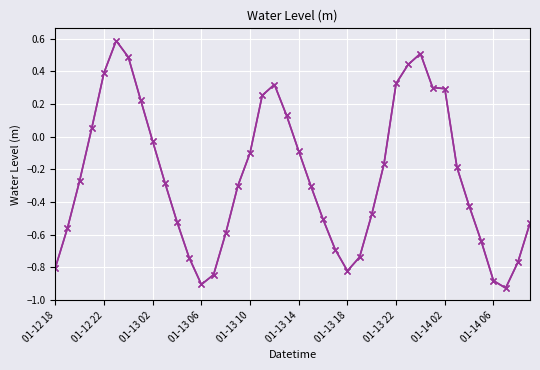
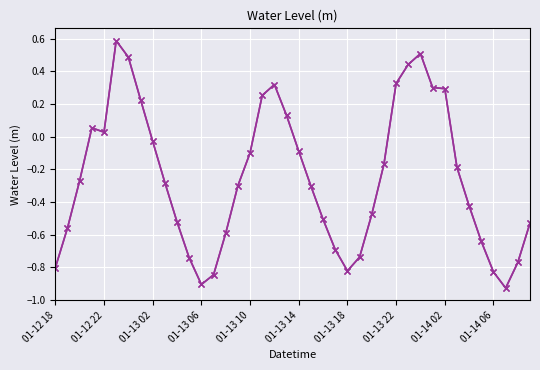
  {
    "01-12 18": -0.80,
-   "01-12 22": 0.39,
+   "01-12 22": 0.03,
    "01-13 02": -0.03,
    "01-13 06": -0.90,
    "01-13 10": -0.10,
    "01-13 14": -0.09,
    "01-13 18": -0.82,
    "01-13 22": 0.33,
    "01-14 02": 0.29,
-   "01-14 06": -0.88
+   "01-14 06": -0.83
  }
